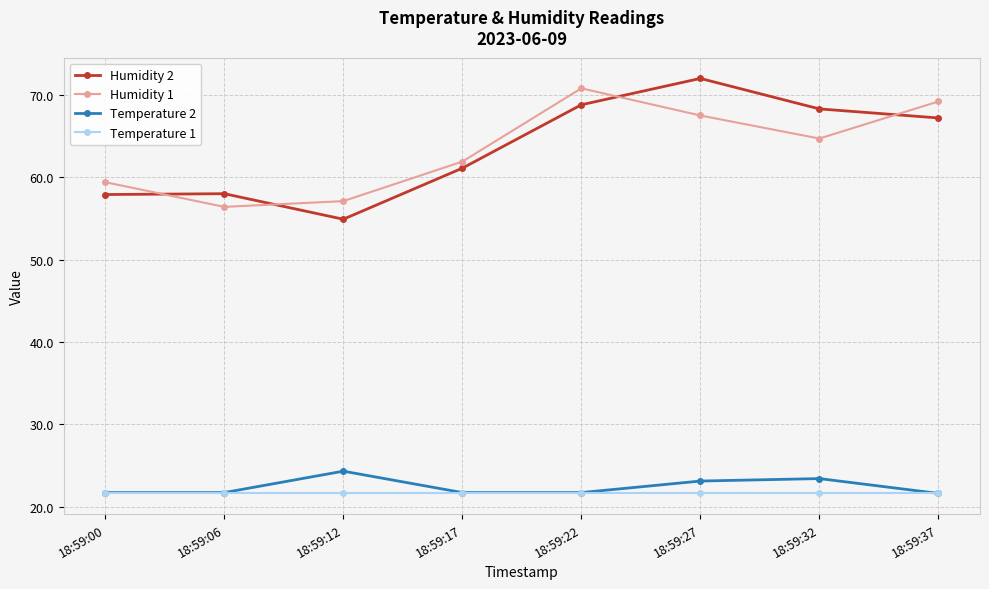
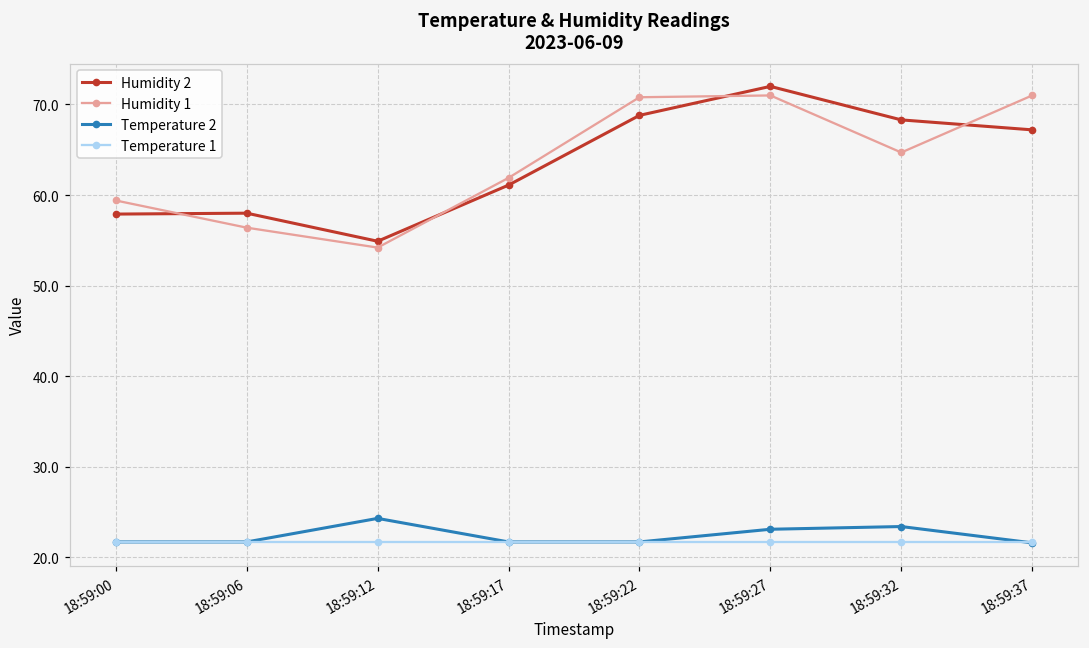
  {
    "Humidity 2": {
      "18:59:00": 58,
      "18:59:06": 58,
      "18:59:12": 55,
      "18:59:17": 61,
      "18:59:22": 69,
      "18:59:27": 72,
      "18:59:32": 68,
      "18:59:37": 67
    },
    "Humidity 1": {
      "18:59:00": 59,
      "18:59:06": 56,
-     "18:59:12": 57,
+     "18:59:12": 54,
      "18:59:17": 62,
      "18:59:22": 71,
-     "18:59:27": 68,
+     "18:59:27": 71,
      "18:59:32": 65,
-     "18:59:37": 69
+     "18:59:37": 71
    },
    "Temperature 2": {
      "18:59:12": 24,
      "18:59:27": 23,
      "18:59:32": 23
    },
    "Temperature 1": {
      "18:59:12": 22,
      "18:59:27": 22,
      "18:59:32": 22
    }
  }
